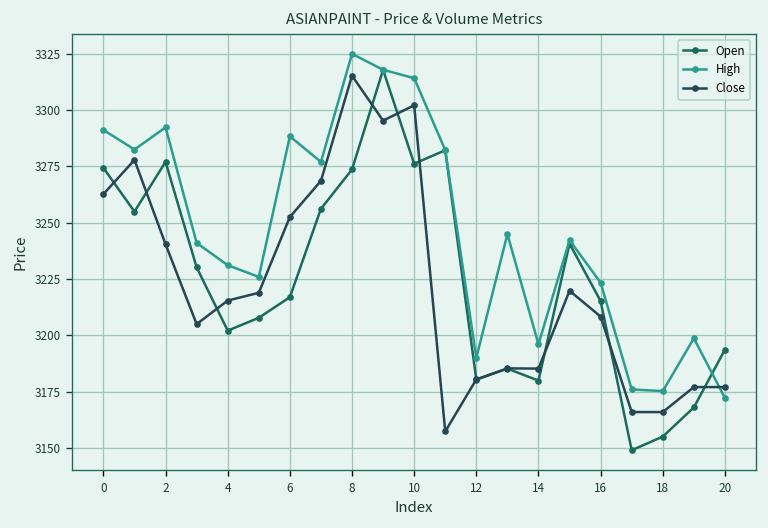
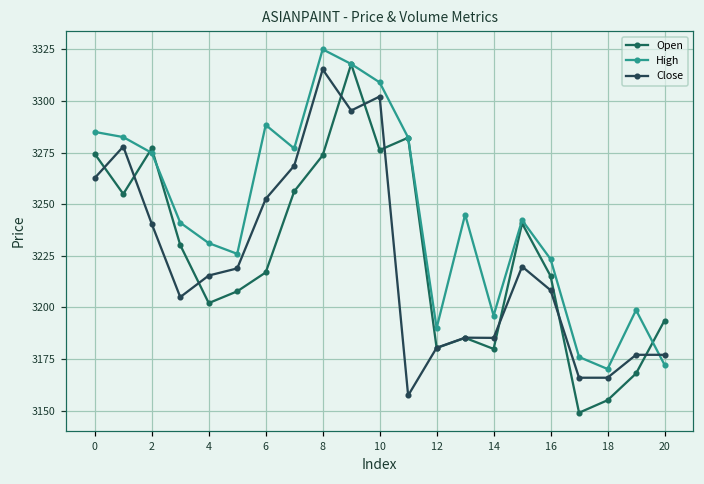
  {
    "High": {
-     "0": 3291,
-     "2": 3292,
+     "0": 3285,
+     "2": 3275,
      "4": 3231,
      "6": 3288,
      "8": 3325,
-     "10": 3314,
+     "10": 3309,
      "12": 3190,
      "14": 3196,
      "16": 3223,
-     "18": 3175,
+     "18": 3170,
      "20": 3172
    }
  }
